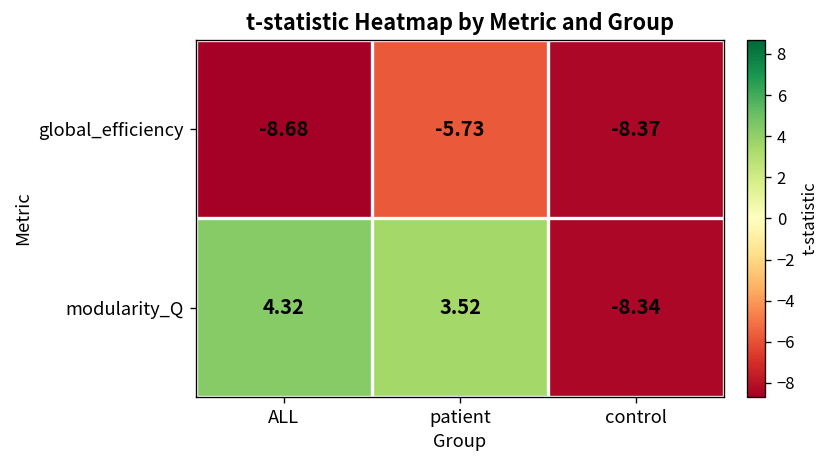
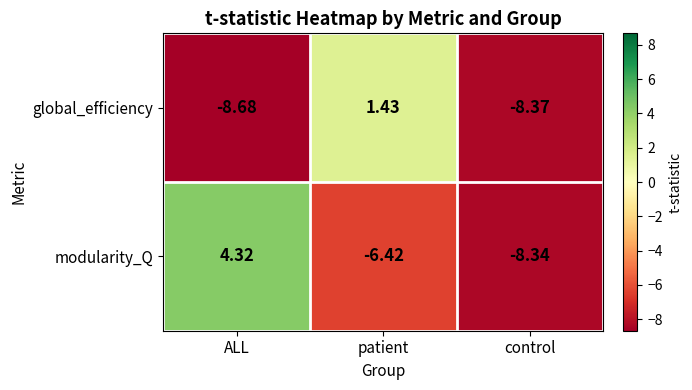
  {
    "global_efficiency": {
      "ALL": -8.68,
-     "patient": -5.73,
+     "patient": 1.43,
      "control": -8.37
    },
    "modularity_Q": {
      "ALL": 4.32,
-     "patient": 3.52,
+     "patient": -6.42,
      "control": -8.34
    }
  }
